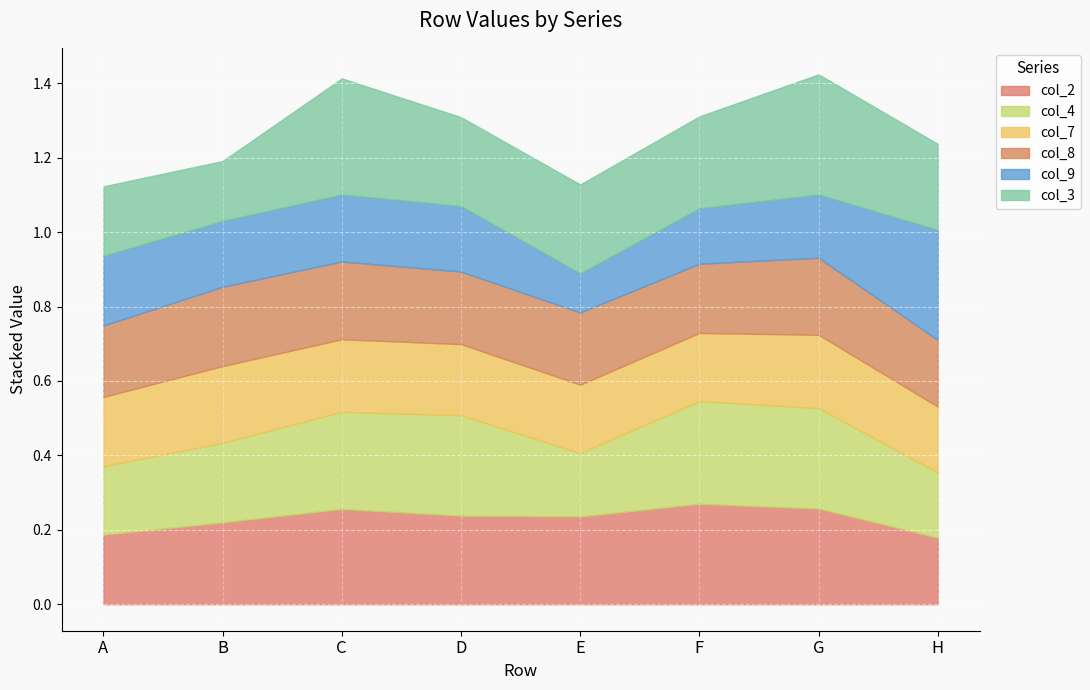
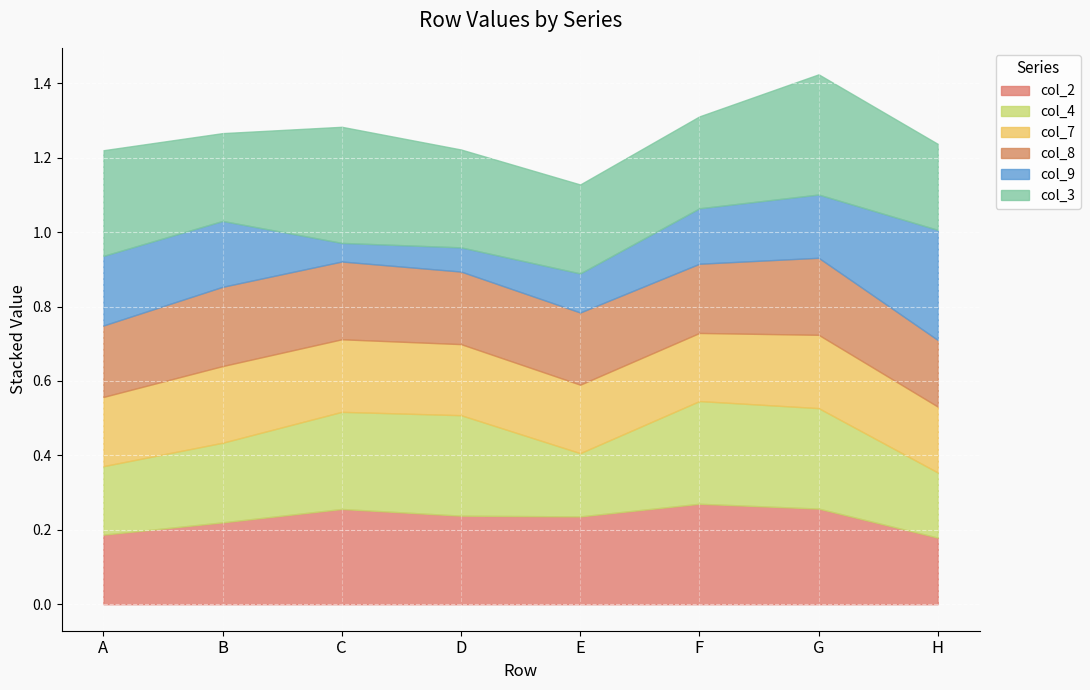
  {
    "col_9": {
      "A": 0.19,
      "B": 0.18,
-     "C": 0.18,
-     "D": 0.18,
+     "C": 0.05,
+     "D": 0.06,
      "E": 0.10,
      "F": 0.15,
      "G": 0.17,
      "H": 0.30
    },
    "col_3": {
-     "A": 0.19,
-     "B": 0.16,
+     "A": 0.28,
+     "B": 0.24,
      "C": 0.31,
-     "D": 0.24,
+     "D": 0.26,
      "E": 0.24,
      "F": 0.25,
      "G": 0.32,
      "H": 0.23
    }
  }
